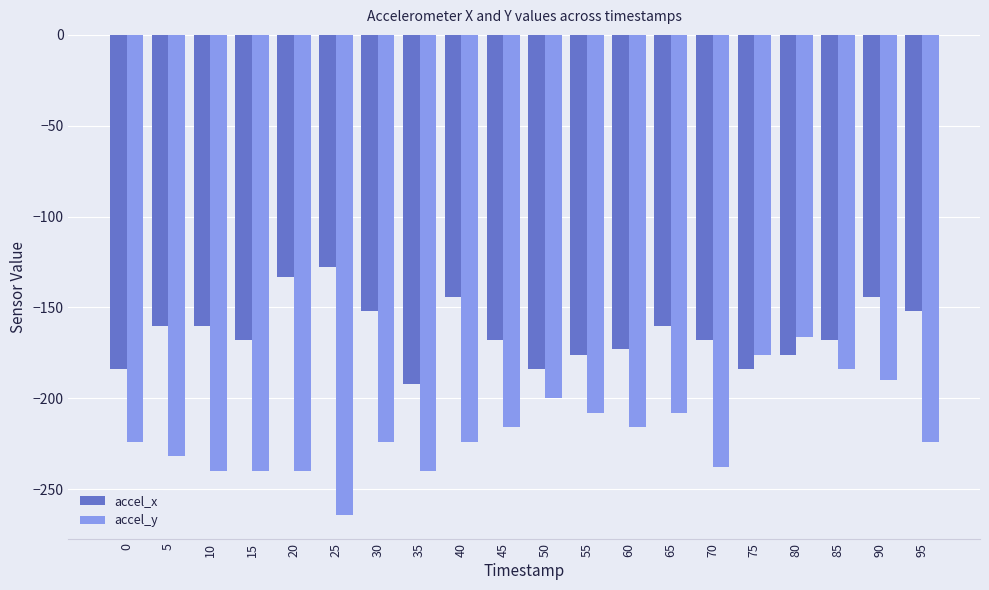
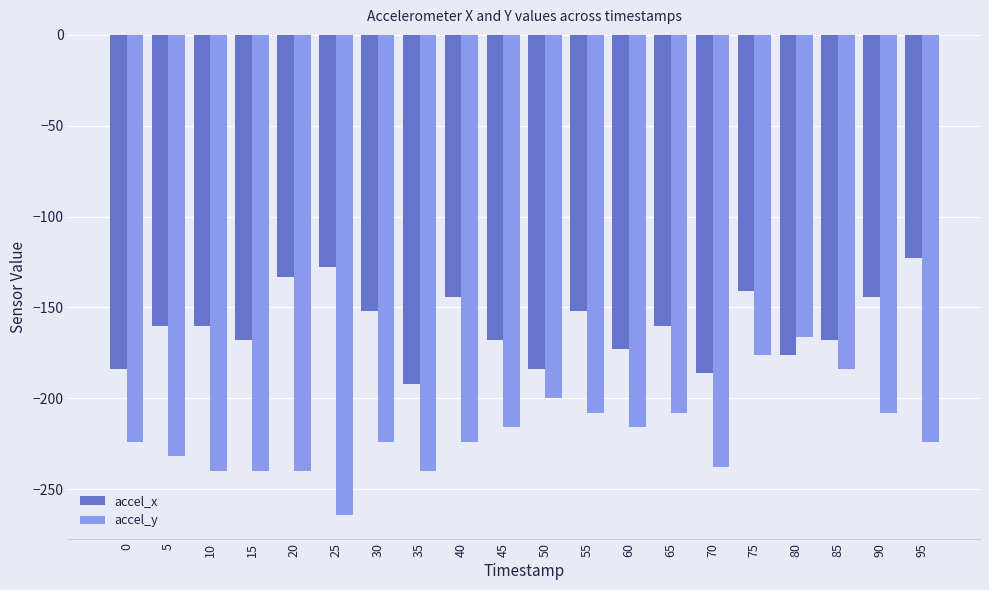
  {
    "accel_x": {
      "0": -184,
      "5": -160,
      "10": -160,
      "15": -168,
      "20": -133,
      "25": -128,
      "30": -152,
      "35": -192,
      "40": -144,
      "45": -168,
      "50": -184,
-     "55": -176,
+     "55": -152,
      "60": -173,
      "65": -160,
-     "70": -168,
-     "75": -184,
+     "70": -186,
+     "75": -141,
      "80": -176,
      "85": -168,
      "90": -144,
-     "95": -152
+     "95": -123
    },
    "accel_y": {
      "0": -224,
      "5": -232,
      "10": -240,
      "15": -240,
      "20": -240,
      "25": -264,
      "30": -224,
      "35": -240,
      "40": -224,
      "45": -216,
      "50": -200,
      "55": -208,
      "60": -216,
      "65": -208,
      "70": -238,
      "75": -176,
      "80": -166,
      "85": -184,
-     "90": -190,
+     "90": -208,
      "95": -224
    }
  }
